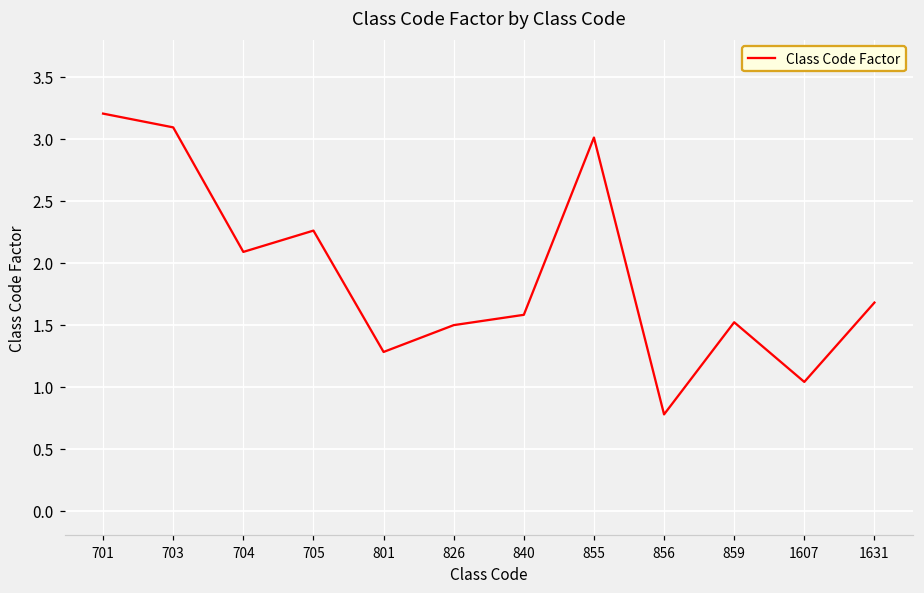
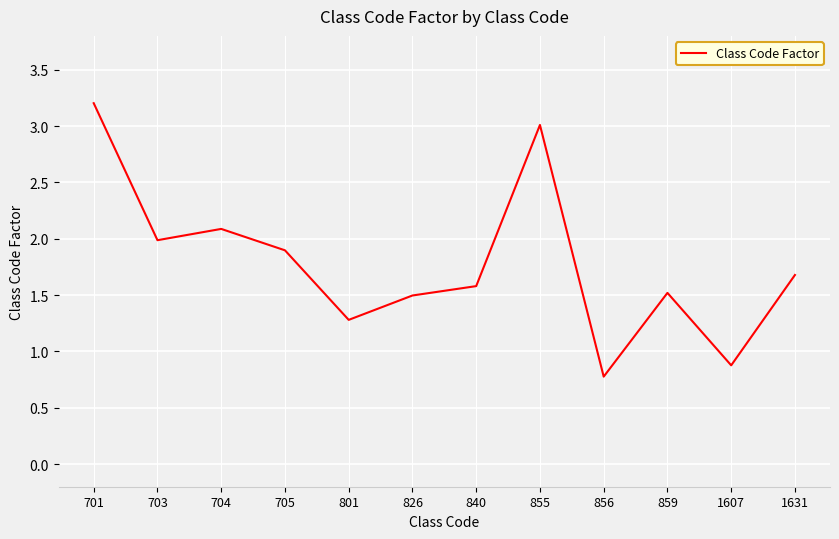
  {
    "701": 3.20,
-   "703": 3.09,
+   "703": 1.99,
    "704": 2.09,
-   "705": 2.26,
+   "705": 1.90,
    "801": 1.28,
    "826": 1.50,
    "840": 1.58,
    "855": 3.01,
    "856": 0.78,
    "859": 1.52,
-   "1607": 1.04,
+   "1607": 0.88,
    "1631": 1.68
  }
